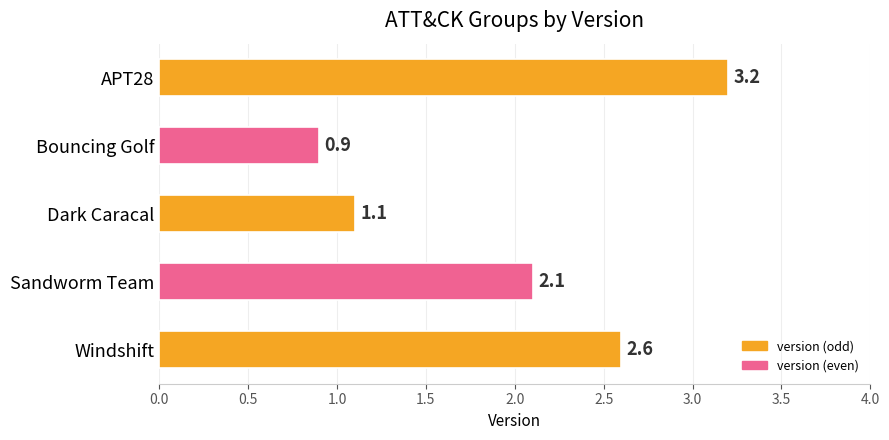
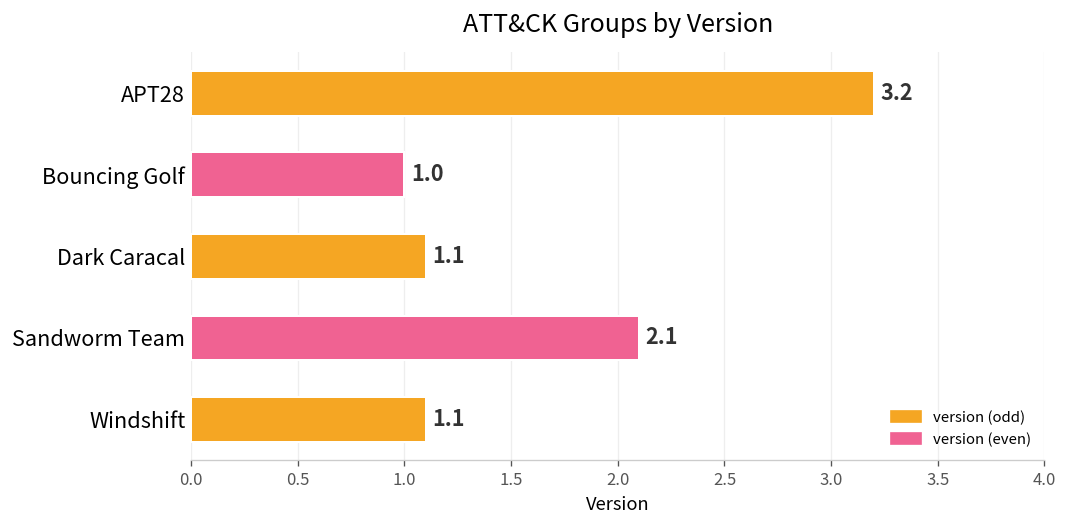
  {
    "APT28": 3.2,
-   "Bouncing Golf": 0.9,
+   "Bouncing Golf": 1.0,
    "Dark Caracal": 1.1,
    "Sandworm Team": 2.1,
-   "Windshift": 2.6
+   "Windshift": 1.1
  }
